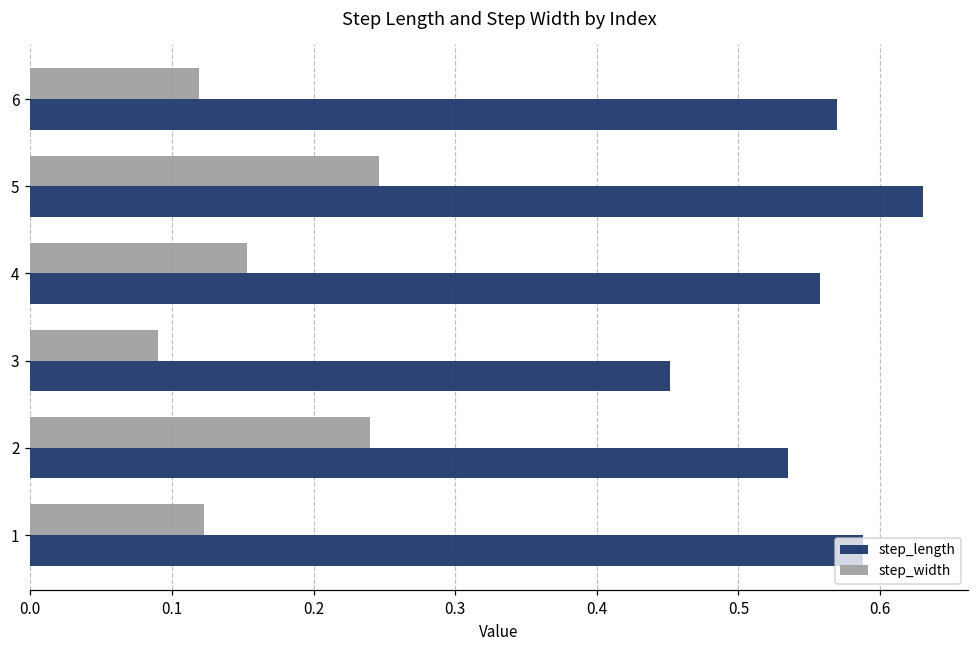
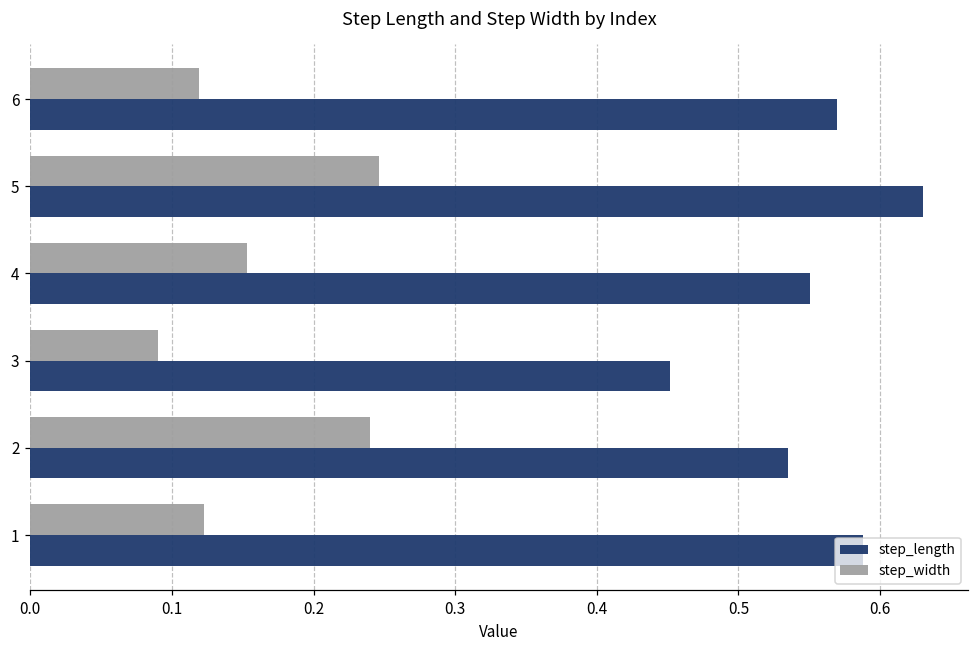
  {
    "step_length": {
      "6": 0.569,
      "5": 0.631,
-     "4": 0.558,
+     "4": 0.551,
      "3": 0.452,
      "2": 0.535
    },
    "step_width": {
      "6": 0.119,
      "5": 0.246,
      "4": 0.153,
      "3": 0.090,
      "2": 0.240,
      "1": 0.122
    }
  }
